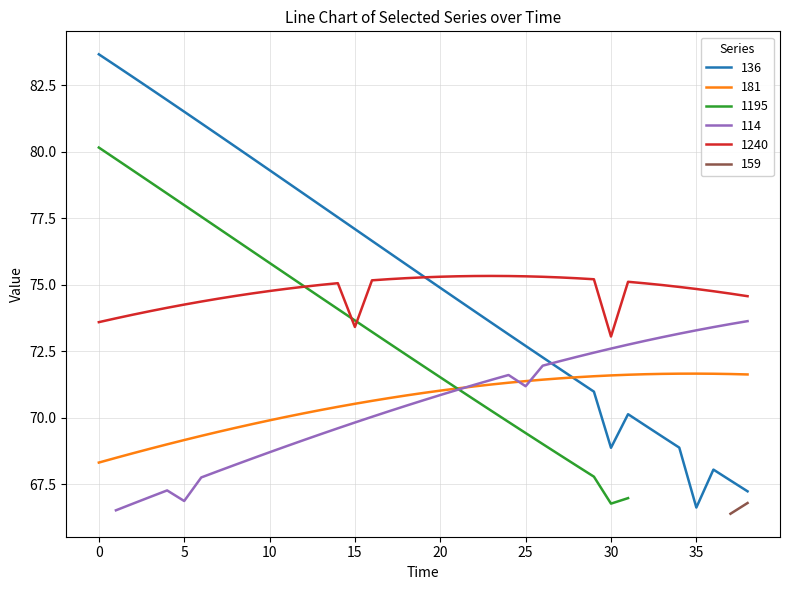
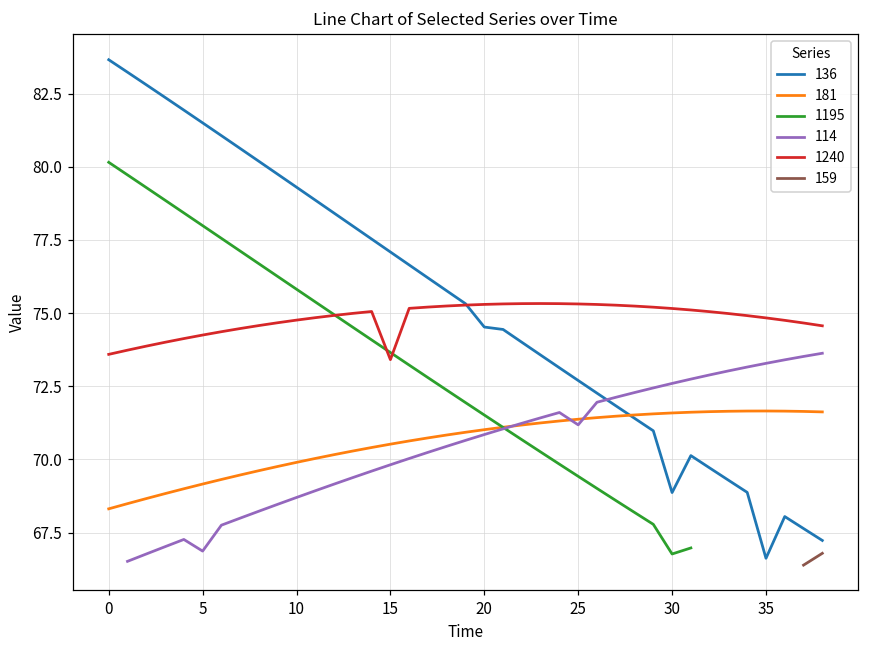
  {
    "136": {
      "0": 83.7,
      "5": 81.5,
      "10": 79.3,
      "15": 77.1,
-     "20": 74.9,
+     "20": 74.5,
      "25": 72.7,
      "30": 68.9,
      "35": 66.6
    },
    "181": {
      "0": 68.3,
      "5": 69.2,
      "10": 69.9,
      "15": 70.5,
      "20": 71.0,
      "25": 71.4,
      "30": 71.6,
      "35": 71.7
    },
    "1195": {
      "0": 80.2,
      "5": 78.0,
      "10": 75.8,
      "15": 73.7,
      "20": 71.5,
      "25": 69.4,
      "30": 66.8
    },
    "114": {
      "5": 66.9,
      "10": 68.7,
      "15": 69.8,
      "20": 70.9,
      "25": 71.2,
      "30": 72.6,
      "35": 73.3
    },
    "1240": {
      "0": 73.6,
      "5": 74.2,
      "10": 74.8,
      "15": 73.4,
      "20": 75.3,
      "25": 75.3,
-     "30": 73.0,
+     "30": 75.2,
      "35": 74.8
    }
  }
